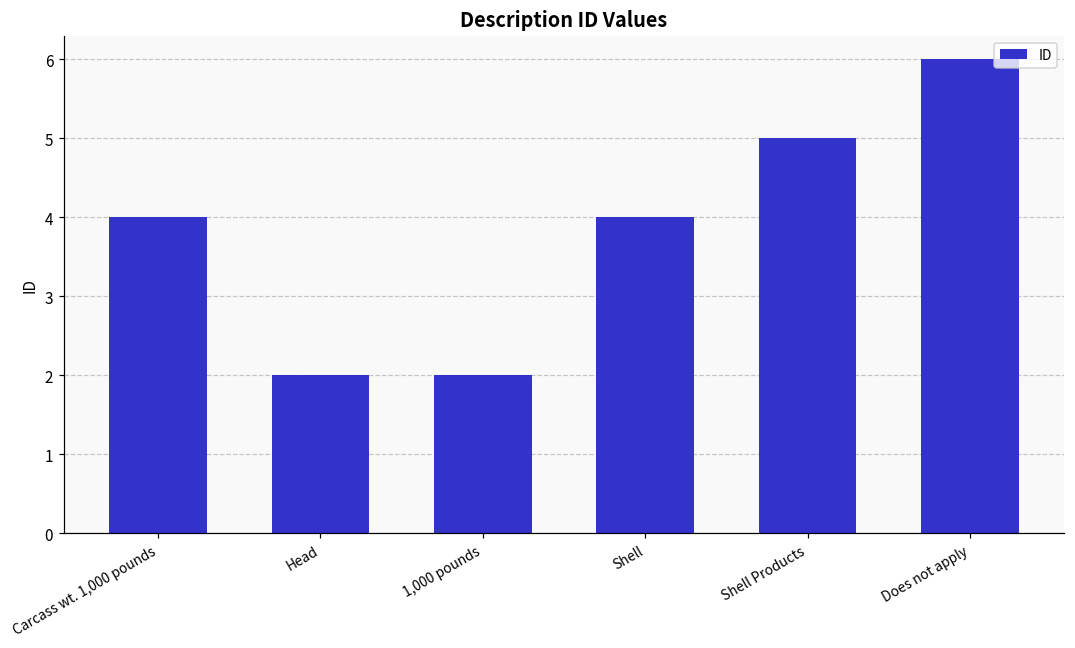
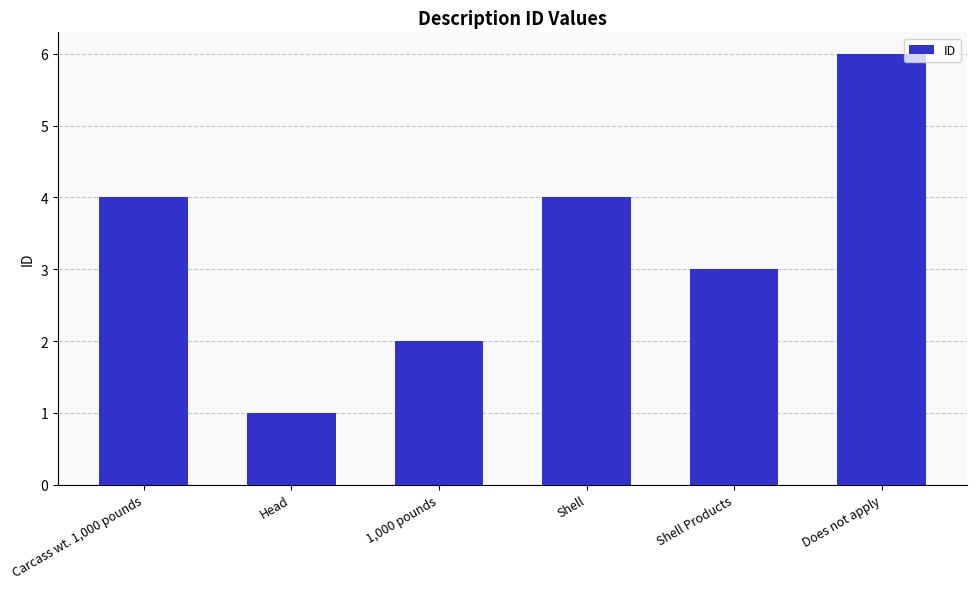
  {
    "Carcass wt. 1,000 pounds": 4,
-   "Head": 2,
+   "Head": 1,
    "1,000 pounds": 2,
    "Shell": 4,
-   "Shell Products": 5,
+   "Shell Products": 3,
    "Does not apply": 6
  }
